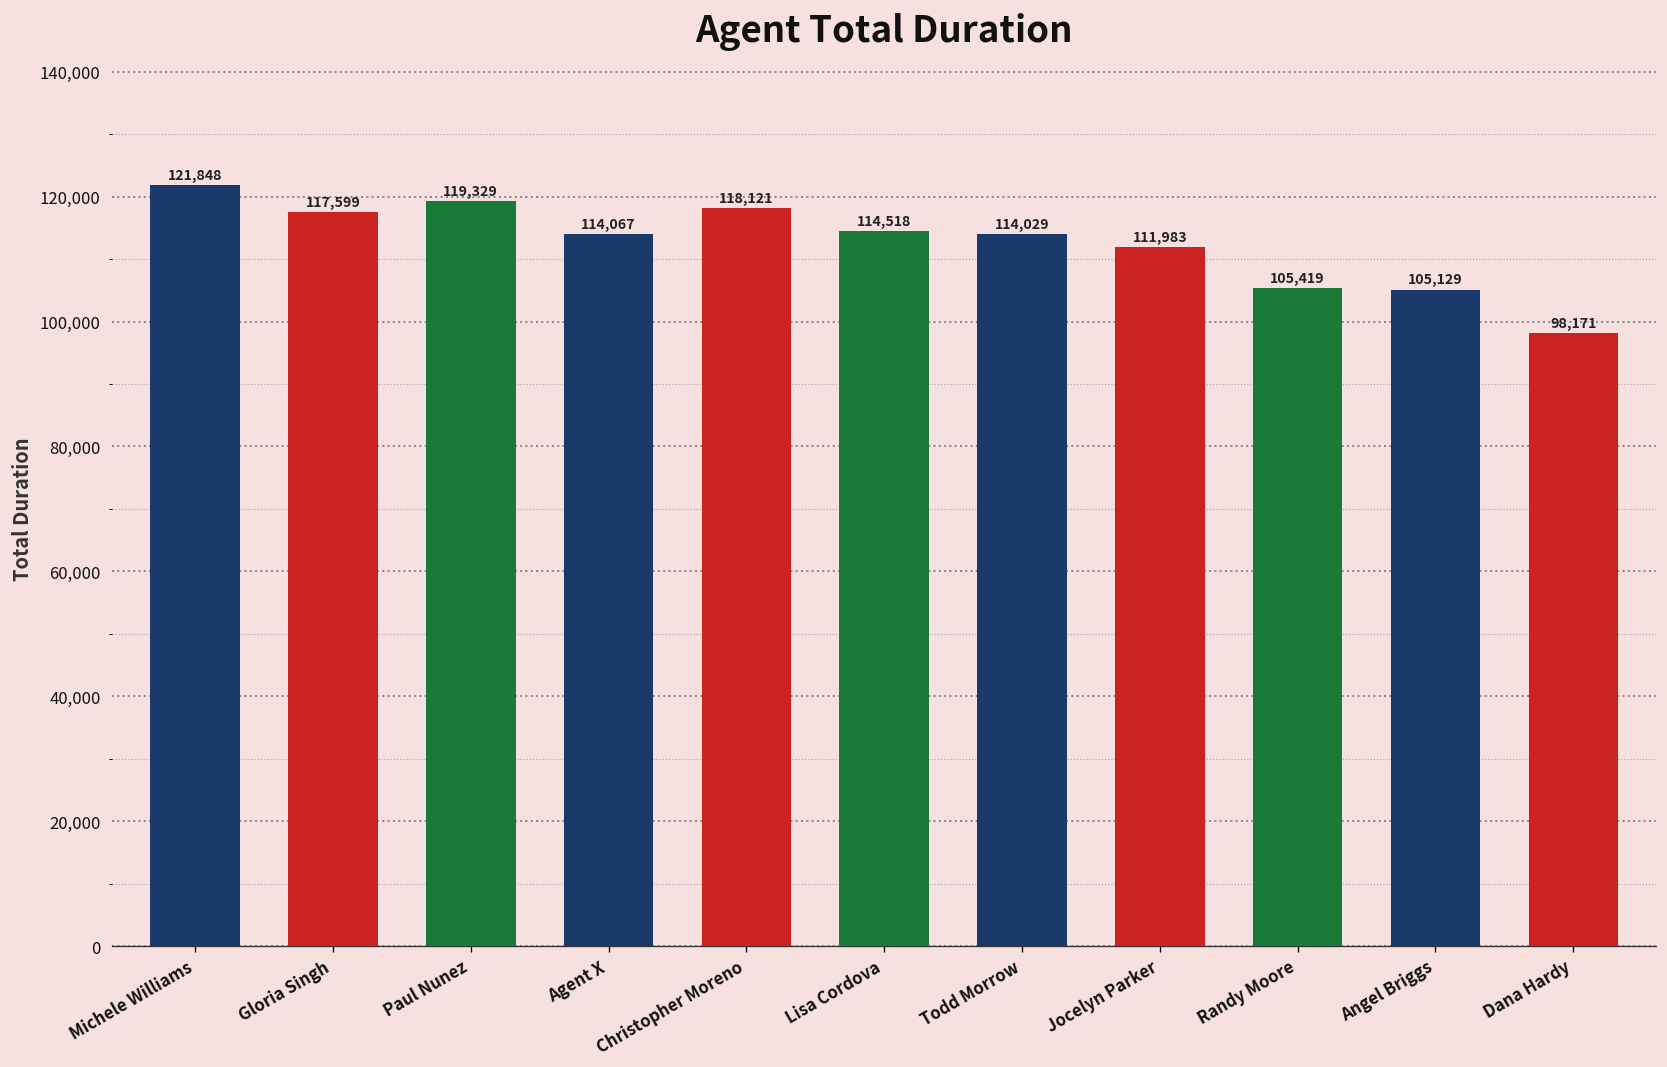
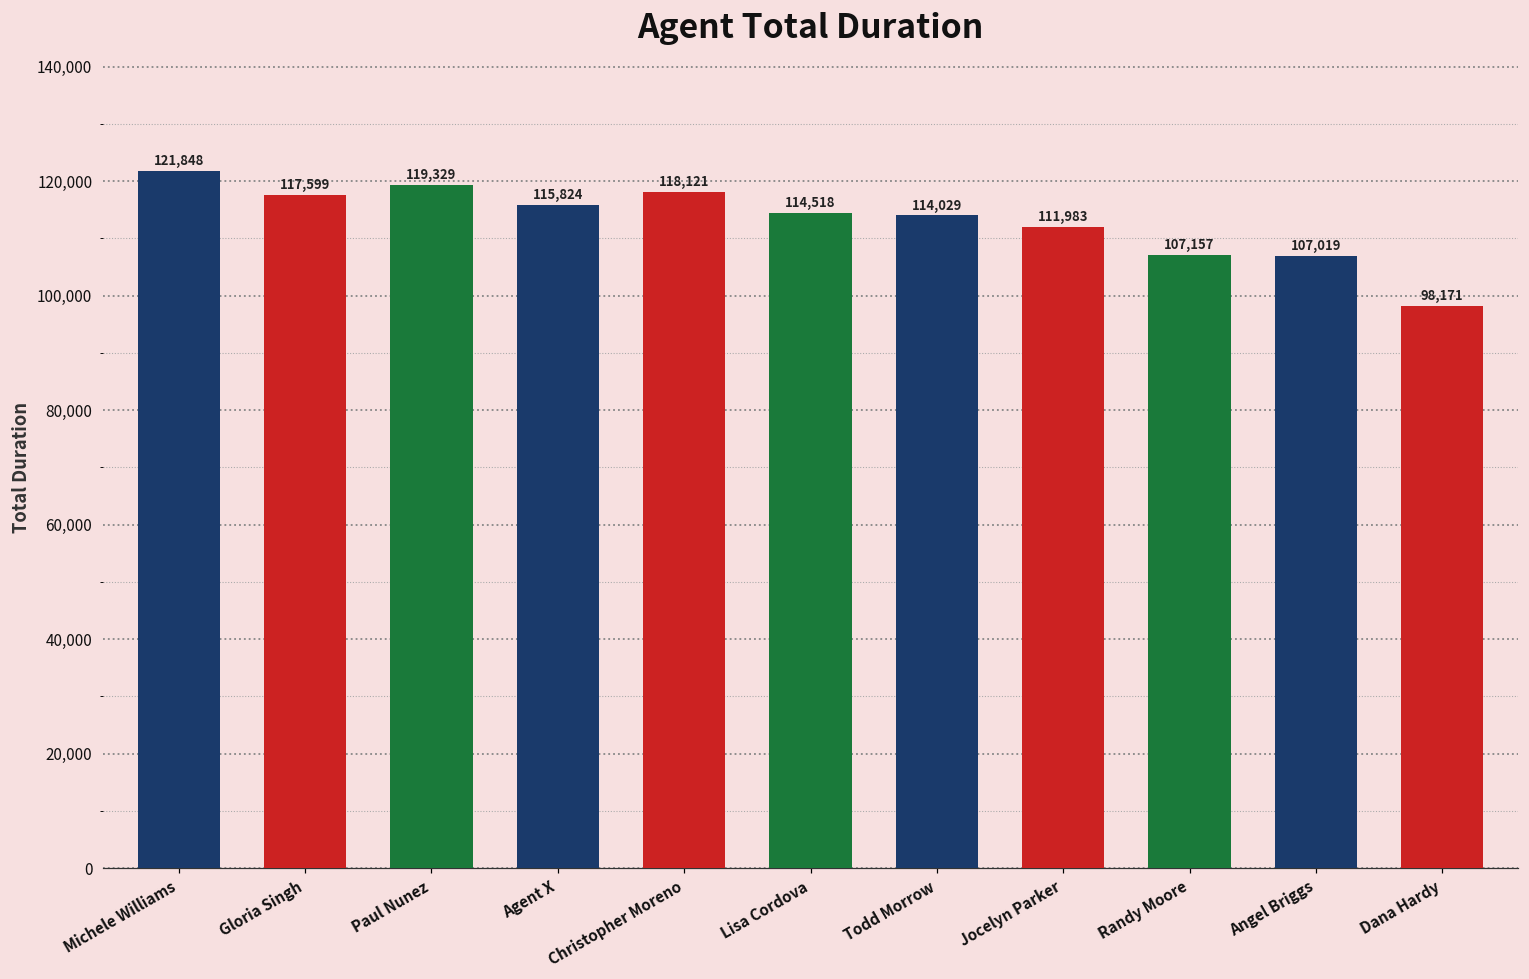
  {
    "Michele Williams": "121,848",
    "Gloria Singh": "117,599",
    "Paul Nunez": "119,329",
-   "Agent X": "114,067",
+   "Agent X": "115,824",
    "Christopher Moreno": "118,121",
    "Lisa Cordova": "114,518",
    "Todd Morrow": "114,029",
    "Jocelyn Parker": "111,983",
-   "Randy Moore": "105,419",
-   "Angel Briggs": "105,129",
+   "Randy Moore": "107,157",
+   "Angel Briggs": "107,019",
    "Dana Hardy": "98,171"
  }
